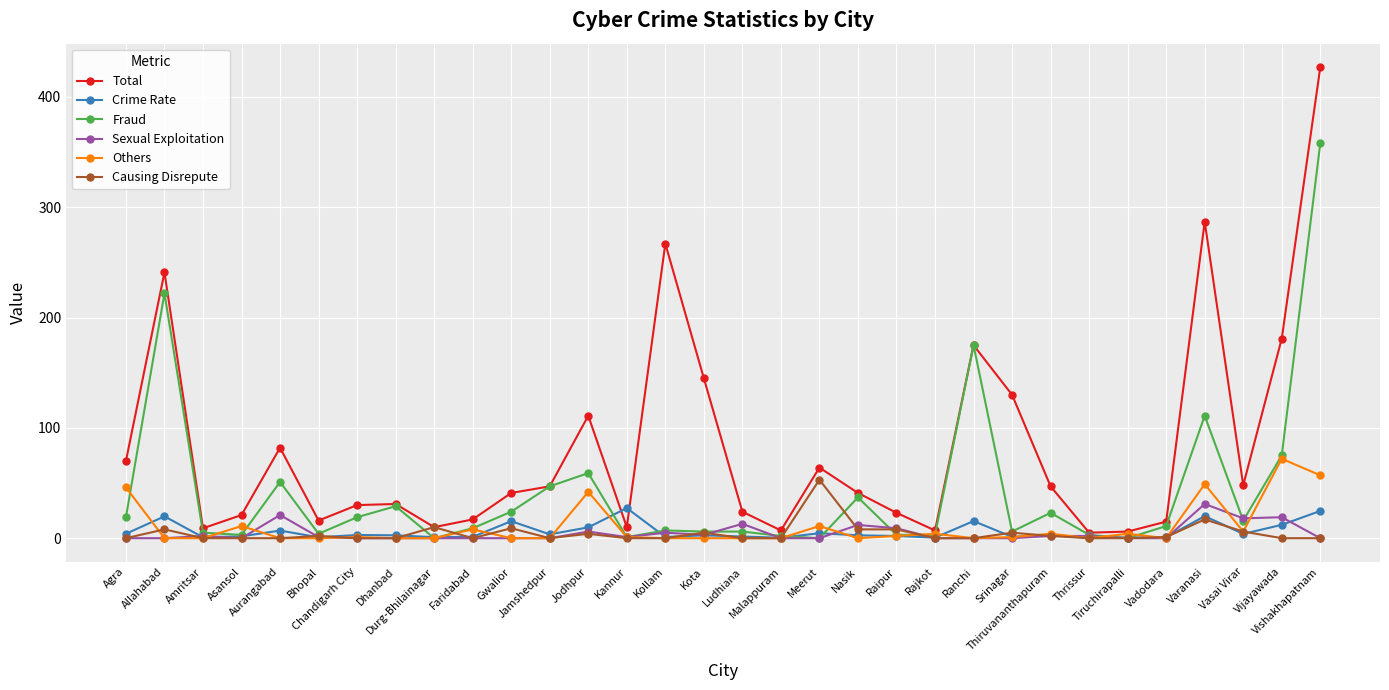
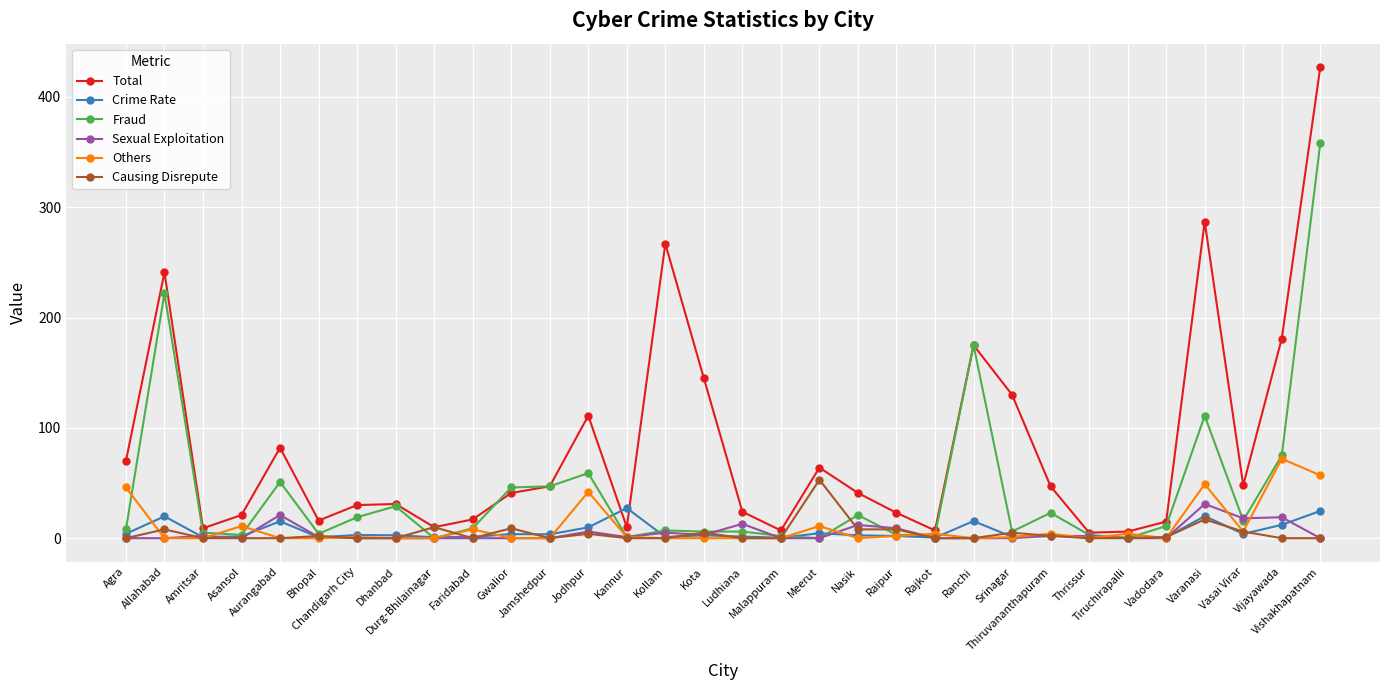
  {
    "Total": {
      "Agra": 70,
      "Allahabad": 241,
      "Amritsar": 9,
      "Asansol": 21,
      "Aurangabad": 82,
      "Bhopal": 16,
      "Chandigarh City": 30,
      "Faridabad": 17,
      "Gwalior": 41,
      "Jodhpur": 111,
      "Kannur": 10,
      "Kollam": 267,
      "Kota": 145,
      "Ludhiana": 24,
      "Malappuram": 7,
      "Meerut": 64,
      "Nasik": 41,
      "Raipur": 23,
      "Rajkot": 7,
      "Srinagar": 130,
      "Thiruvananthapuram": 47,
      "Vadodara": 15,
      "Varanasi": 287,
      "Vasai Virar": 48,
      "Vijayawada": 181,
      "Vishakhapatnam": 427
    },
    "Crime Rate": {
      "Agra": 4,
      "Allahabad": 20,
-     "Aurangabad": 7,
+     "Aurangabad": 15,
      "Dhanbad": 3,
-     "Gwalior": 15,
+     "Gwalior": 4,
      "Jamshedpur": 4,
      "Jodhpur": 10,
      "Kannur": 27,
      "Meerut": 5,
      "Nasik": 3,
      "Ranchi": 16,
      "Varanasi": 20,
      "Vijayawada": 12,
      "Vishakhapatnam": 25
    },
    "Fraud": {
-     "Agra": 19,
+     "Agra": 8,
      "Allahabad": 222,
      "Amritsar": 5,
      "Aurangabad": 51,
      "Chandigarh City": 19,
-     "Gwalior": 24,
+     "Gwalior": 46,
      "Jodhpur": 59,
      "Ludhiana": 6,
-     "Nasik": 37,
+     "Nasik": 21,
      "Thiruvananthapuram": 23,
      "Vadodara": 11,
      "Varanasi": 111,
      "Vijayawada": 75,
      "Vishakhapatnam": 358
    },
    "Sexual Exploitation": {
      "Aurangabad": 21,
      "Ludhiana": 13,
      "Nasik": 12,
      "Varanasi": 31,
      "Vijayawada": 19
    },
    "Others": {
      "Agra": 46,
      "Asansol": 11,
      "Jodhpur": 42,
      "Kota": 0,
      "Meerut": 11,
      "Nasik": 0,
      "Varanasi": 49,
      "Vijayawada": 72,
      "Vishakhapatnam": 57
    },
    "Causing Disrepute": {
      "Allahabad": 8,
      "Gwalior": 9,
      "Meerut": 53,
      "Nasik": 8,
      "Varanasi": 17,
      "Vijayawada": 0
    }
  }
